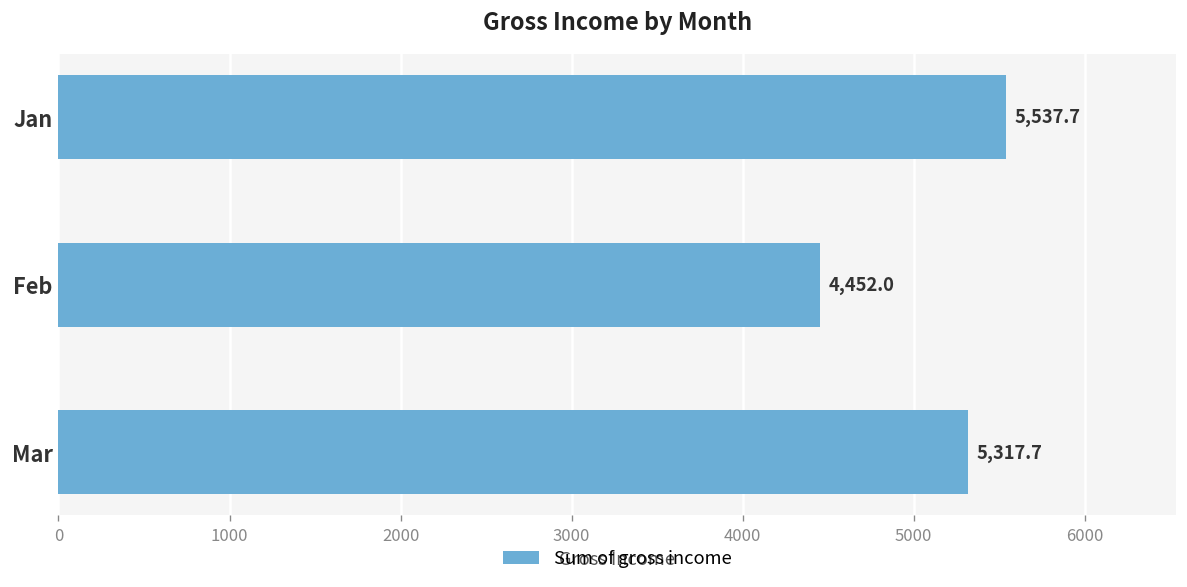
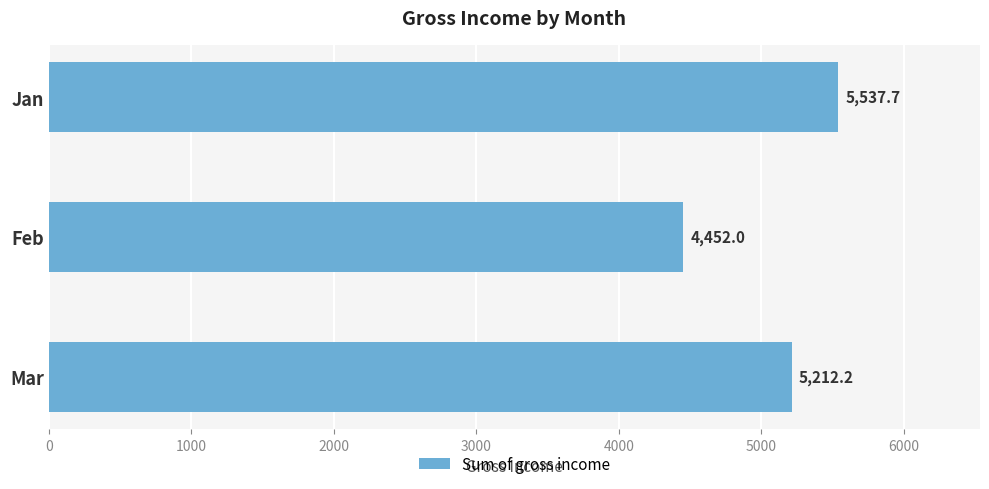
  {
    "Jan": "5,537.7",
    "Feb": "4,452.0",
-   "Mar": "5,317.7"
+   "Mar": "5,212.2"
  }
